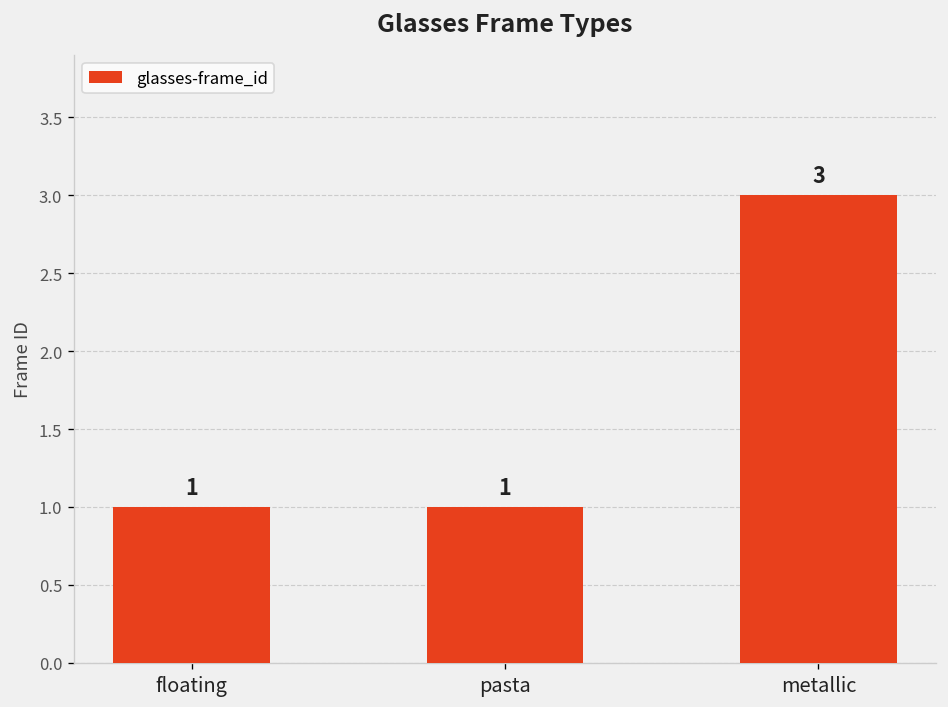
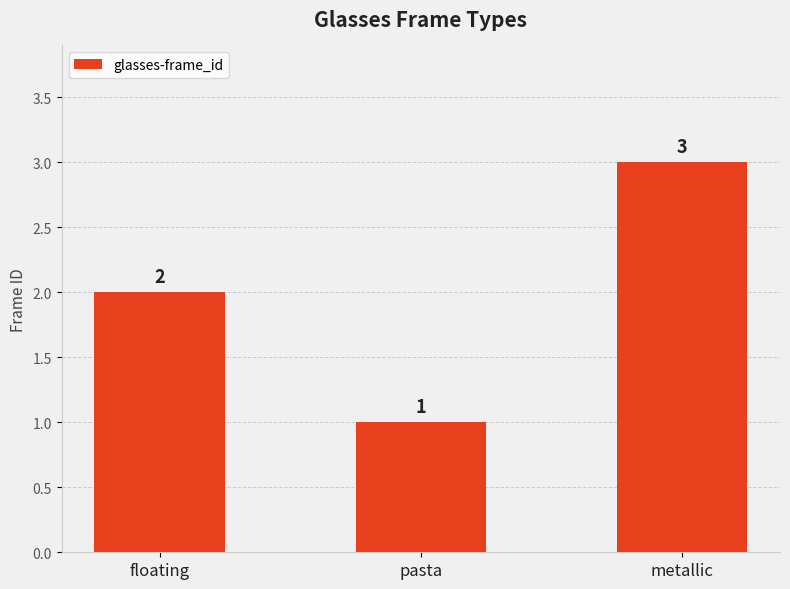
  {
-   "floating": 1,
+   "floating": 2,
    "pasta": 1,
    "metallic": 3
  }
